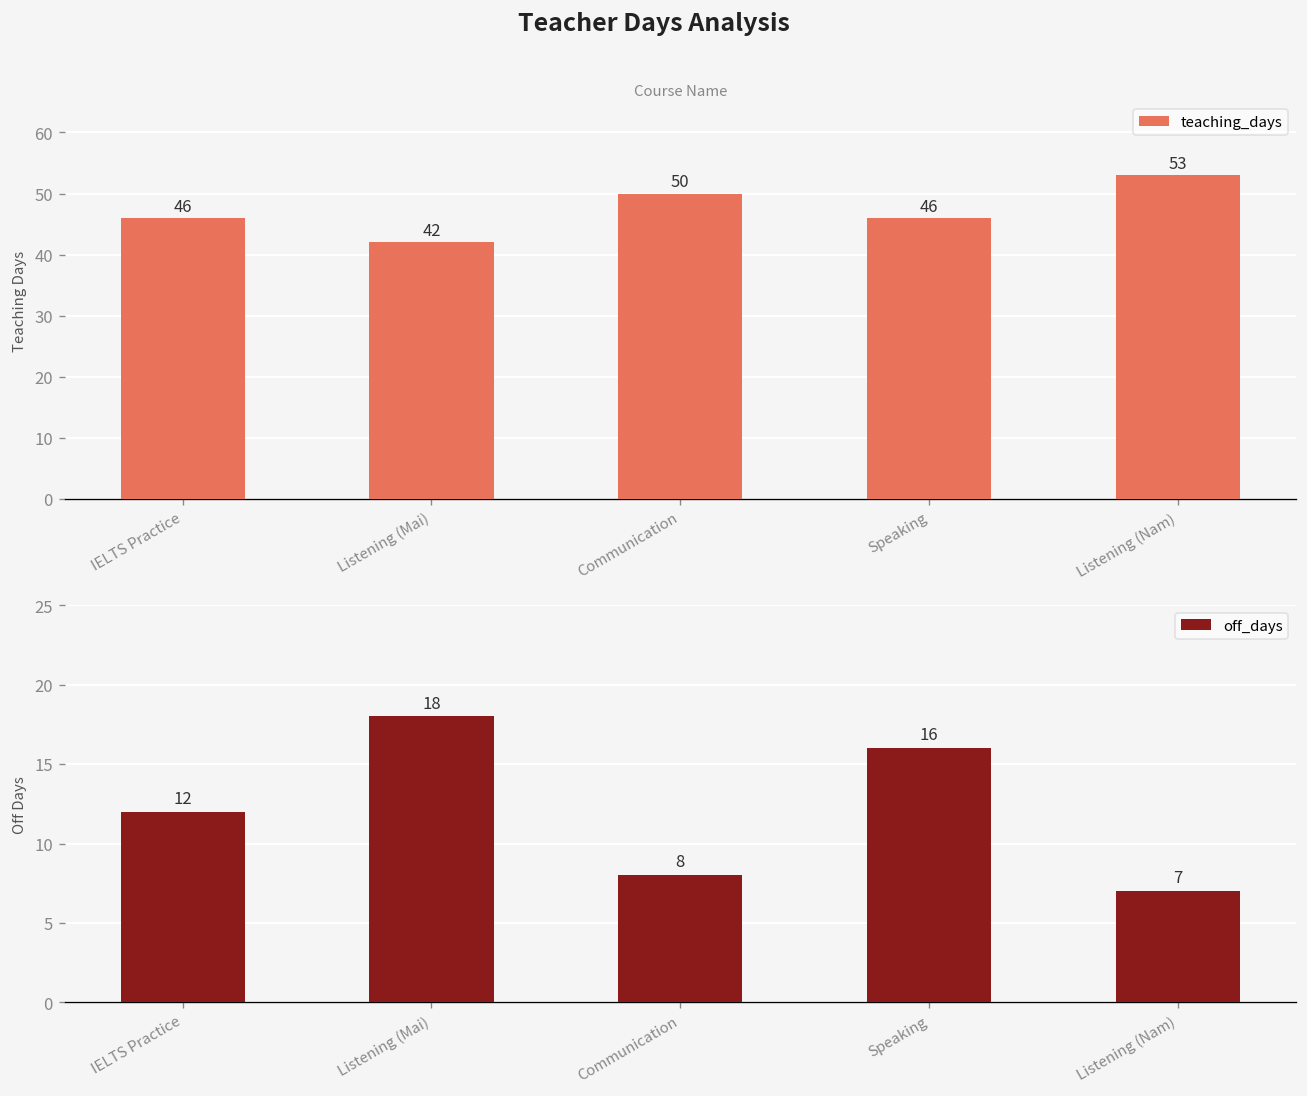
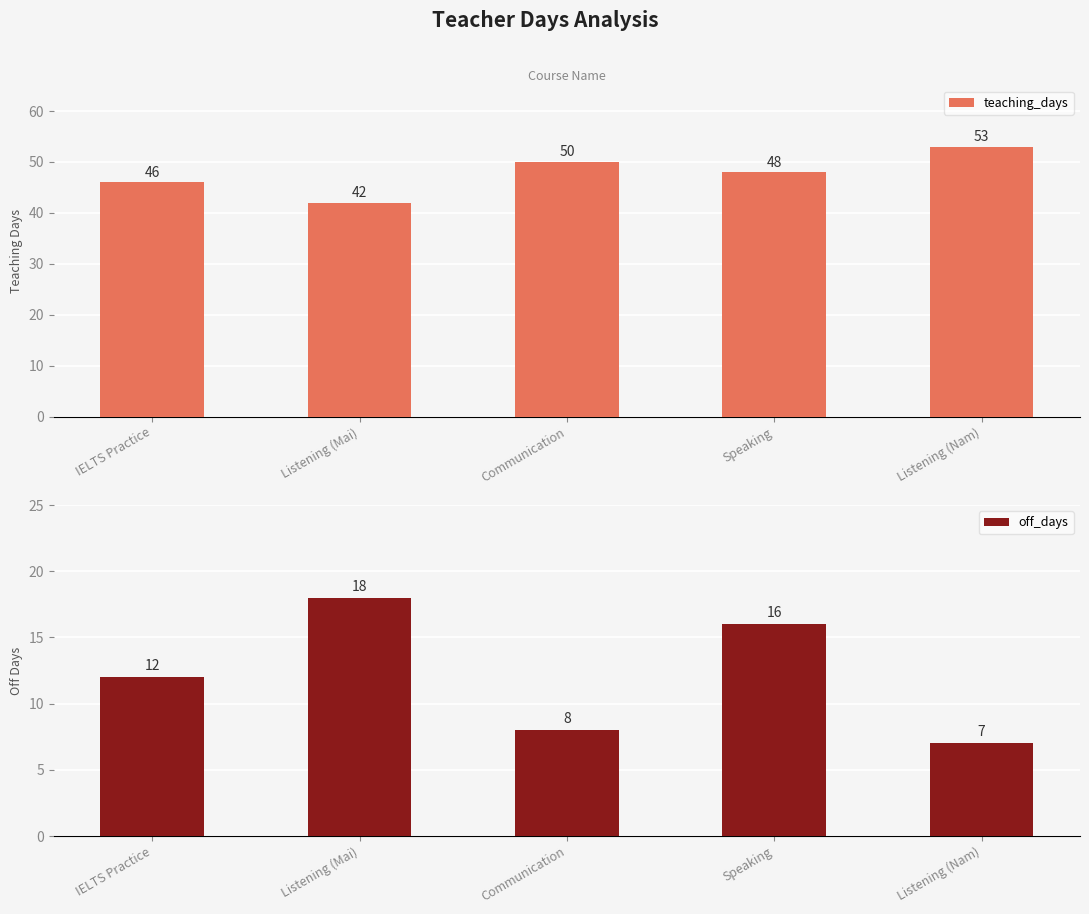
  {
    "Course Name": {
      "IELTS Practice": 46,
      "Listening (Mai)": 42,
      "Communication": 50,
-     "Speaking": 46,
+     "Speaking": 48,
      "Listening (Nam)": 53
    }
  }
